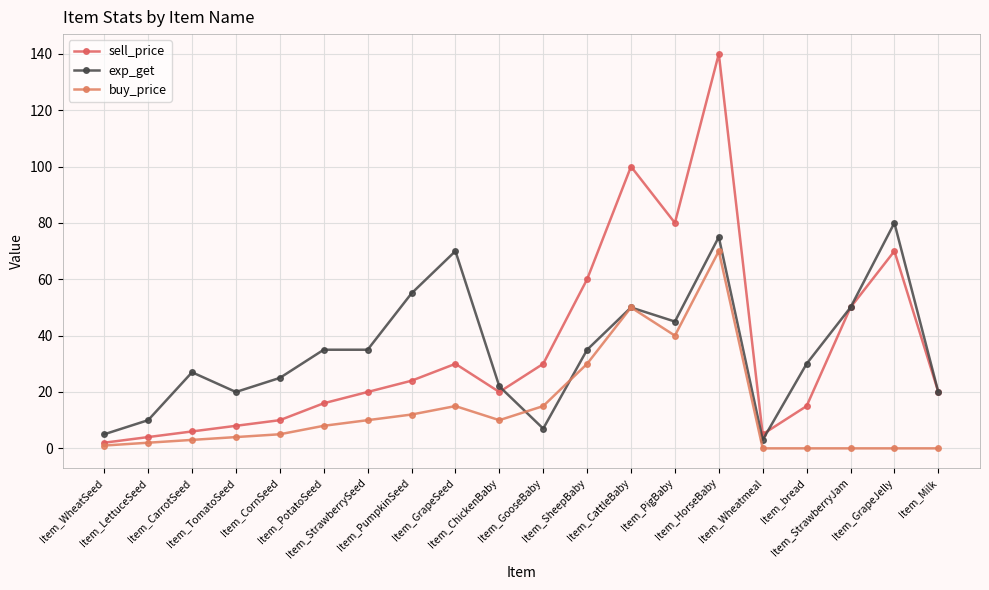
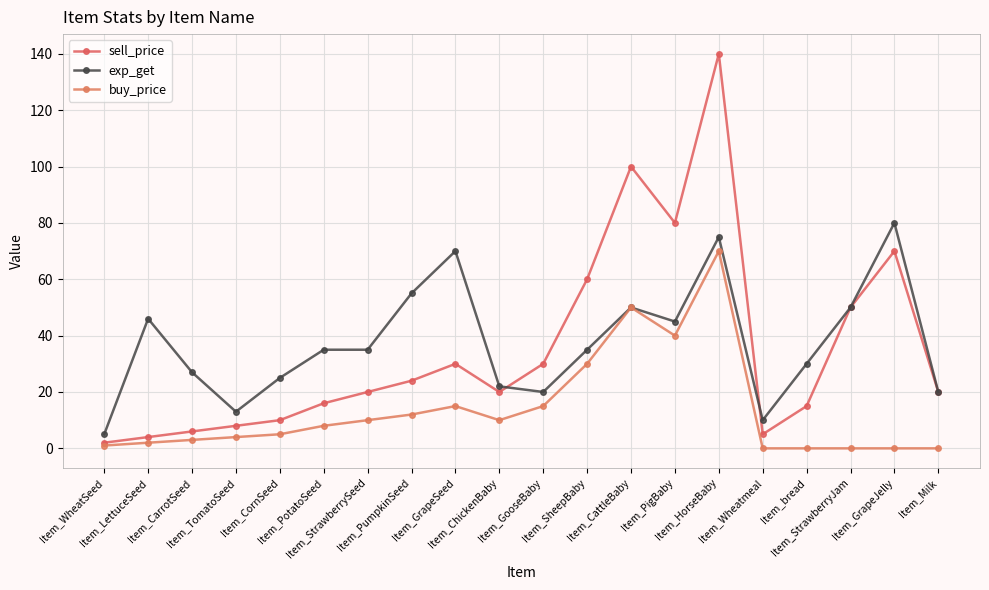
  {
    "exp_get": {
      "Item_WheatSeed": 5,
-     "Item_LettuceSeed": 10,
+     "Item_LettuceSeed": 46,
      "Item_CarrotSeed": 27,
-     "Item_TomatoSeed": 20,
+     "Item_TomatoSeed": 13,
      "Item_CornSeed": 25,
      "Item_PotatoSeed": 35,
      "Item_StrawberrySeed": 35,
      "Item_PumpkinSeed": 55,
      "Item_GrapeSeed": 70,
      "Item_ChickenBaby": 22,
-     "Item_GooseBaby": 7,
+     "Item_GooseBaby": 20,
      "Item_SheepBaby": 35,
      "Item_PigBaby": 45,
      "Item_HorseBaby": 75,
-     "Item_Wheatmeal": 3,
+     "Item_Wheatmeal": 10,
      "Item_bread": 30,
      "Item_GrapeJelly": 80
    }
  }
